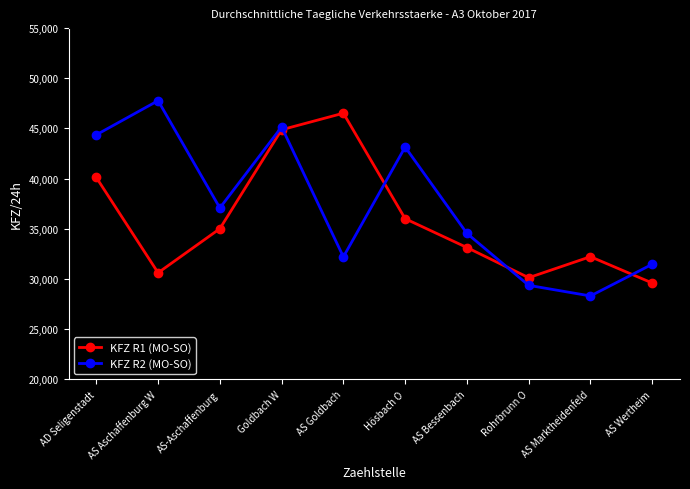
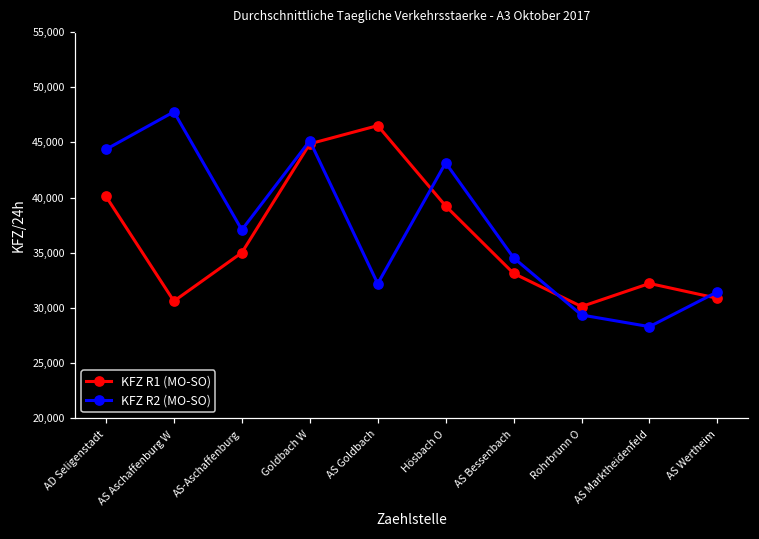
  {
    "KFZ R1 (MO-SO)": {
      "AD Seligenstadt": "40,100",
      "AS Aschaffenburg W": "30,600",
      "AS-Aschaffenburg": "35,000",
      "Goldbach W": "44,900",
      "AS Goldbach": "46,500",
-     "Hösbach O": "36,000",
+     "Hösbach O": "39,200",
      "AS Bessenbach": "33,100",
      "Rohrbrunn O": "30,100",
      "AS Marktheidenfeld": "32,200",
-     "AS Wertheim": "29,600"
+     "AS Wertheim": "30,900"
    },
    "KFZ R2 (MO-SO)": {
      "AD Seligenstadt": "44,400",
      "AS Aschaffenburg W": "47,800",
      "AS-Aschaffenburg": "37,100",
      "Goldbach W": "45,100",
      "AS Goldbach": "32,200",
      "Hösbach O": "43,100",
      "AS Bessenbach": "34,500",
      "Rohrbrunn O": "29,400",
      "AS Marktheidenfeld": "28,300",
      "AS Wertheim": "31,500"
    }
  }
